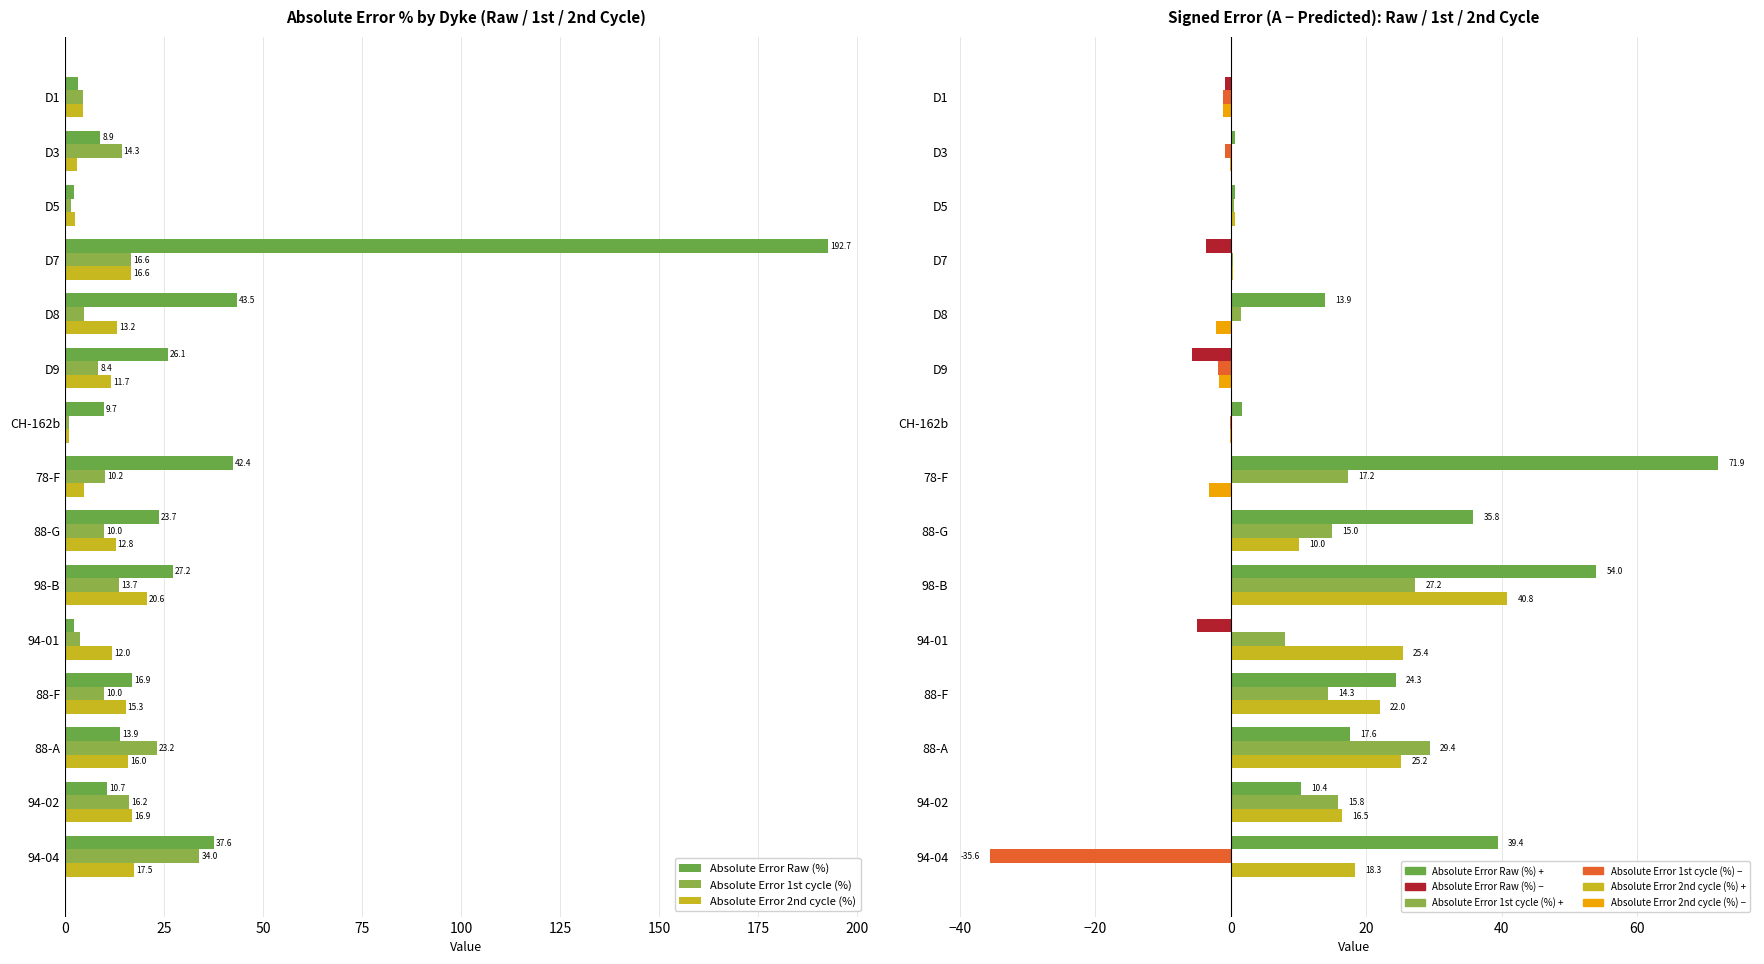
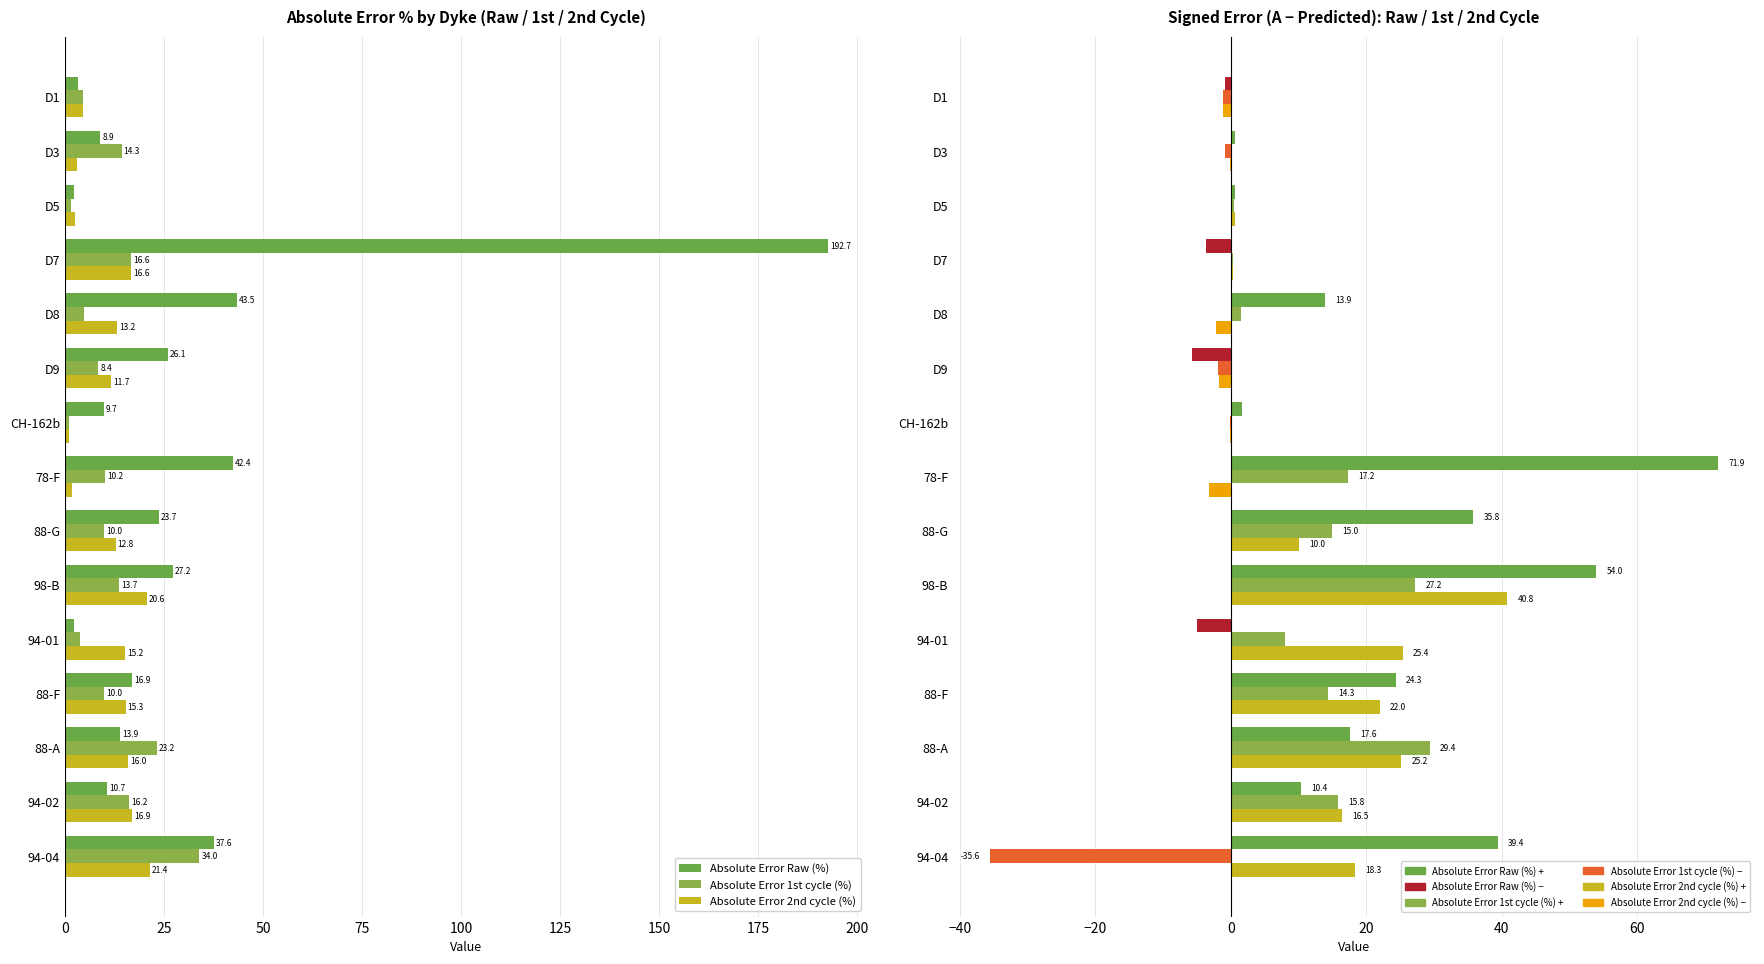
  {
    "Absolute Error % by Dyke (Raw / 1st / 2nd Cycle)": {
      "Absolute Error 2nd cycle (%)": {
        "D7": 16.6,
        "D8": 13.2,
        "D9": 11.7,
-       "78-F": 5,
+       "78-F": 2,
        "88-G": 12.8,
        "98-B": 20.6,
-       "94-01": 12.0,
+       "94-01": 15.2,
        "88-F": 15.3,
        "88-A": 16.0,
        "94-02": 16.9,
-       "94-04": 17.5
+       "94-04": 21.4
      }
    }
  }
